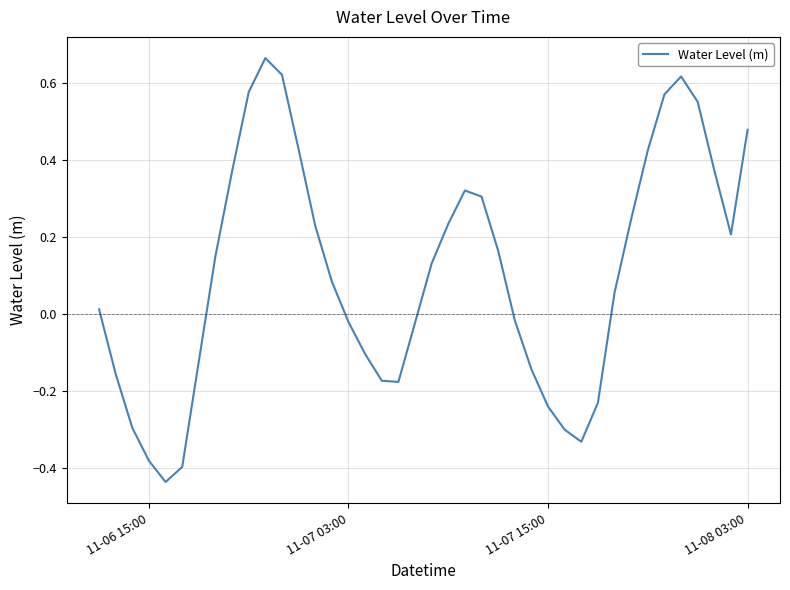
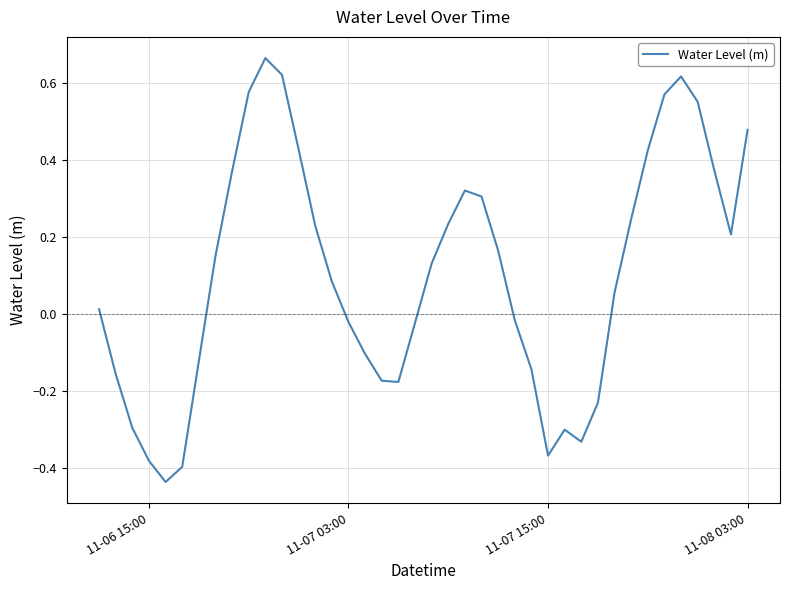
  {
    "11-06 15:00": -0.38,
    "11-07 03:00": -0.02,
-   "11-07 15:00": -0.24,
+   "11-07 15:00": -0.37,
    "11-08 03:00": 0.48
  }
